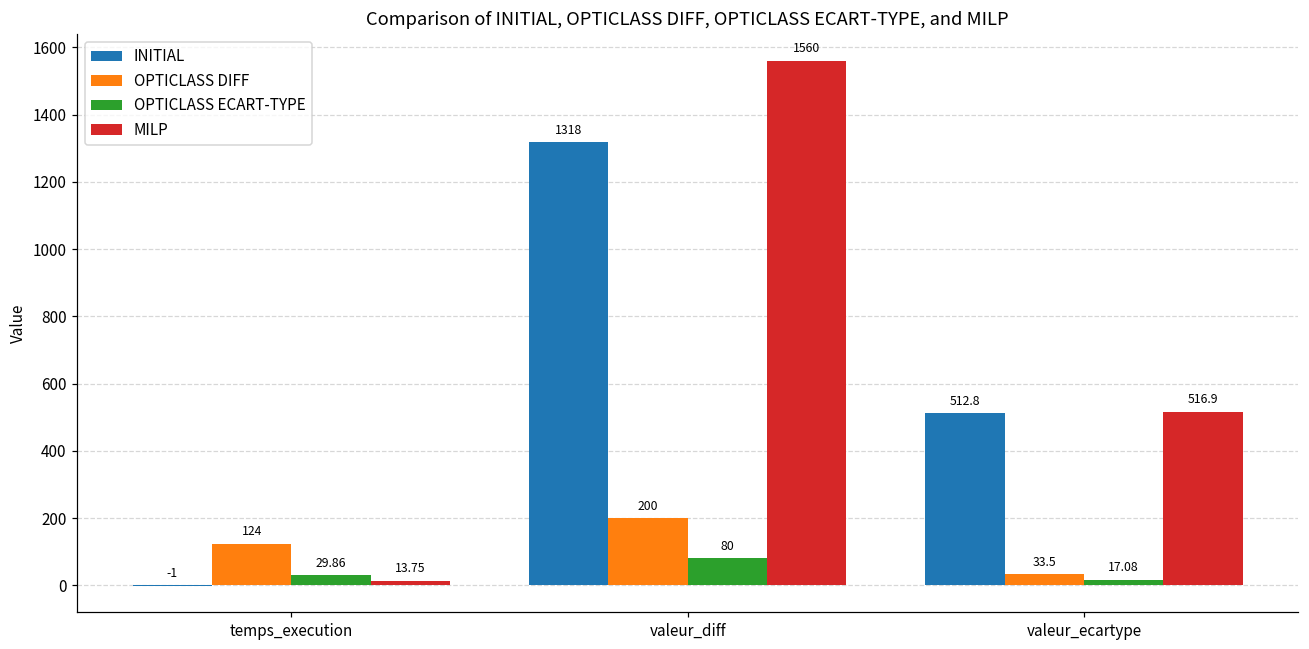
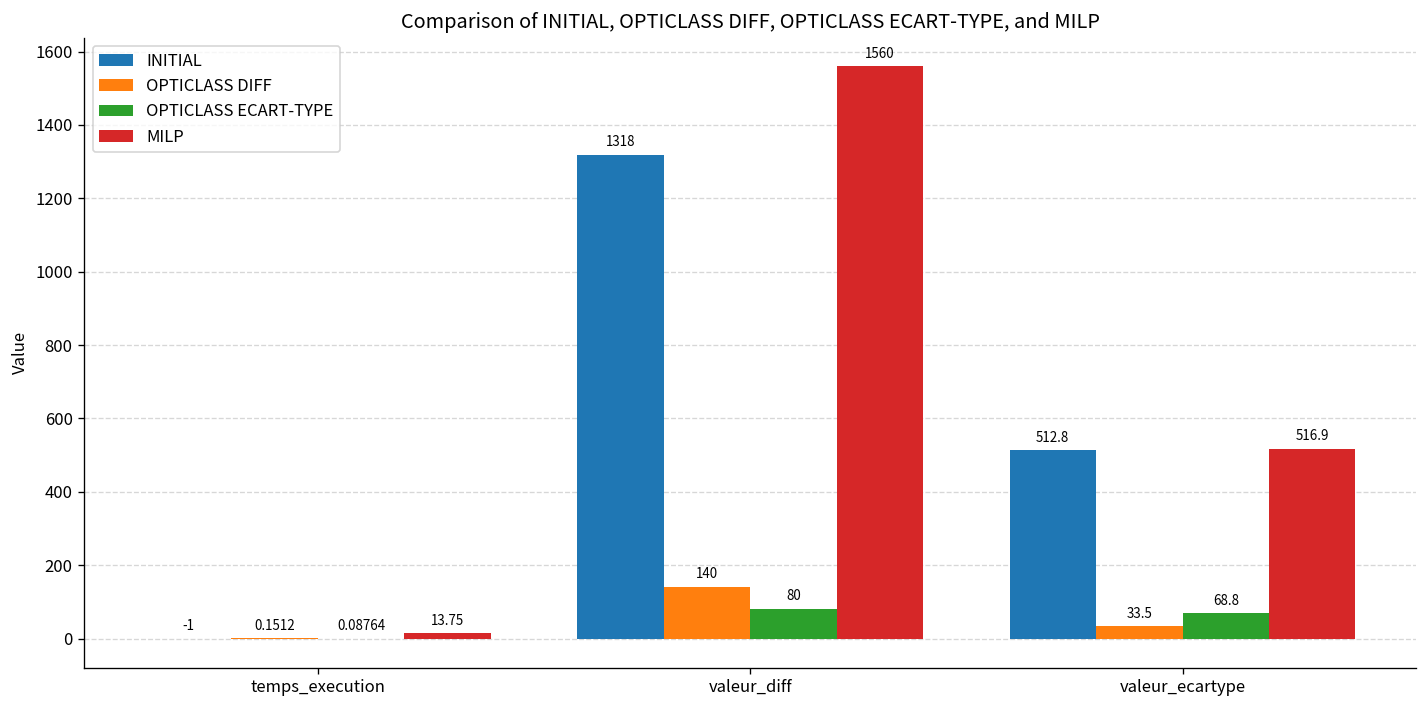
  {
    "INITIAL": {
      "temps_execution": -1,
      "valeur_diff": 1318,
      "valeur_ecartype": 512.8
    },
    "OPTICLASS DIFF": {
-     "temps_execution": 124,
-     "valeur_diff": 200,
+     "temps_execution": 0.1512,
+     "valeur_diff": 140,
      "valeur_ecartype": 33.5
    },
    "OPTICLASS ECART-TYPE": {
-     "temps_execution": 29.86,
+     "temps_execution": 0.08764,
      "valeur_diff": 80,
-     "valeur_ecartype": 17.08
+     "valeur_ecartype": 68.8
    },
    "MILP": {
      "temps_execution": 13.75,
      "valeur_diff": 1560,
      "valeur_ecartype": 516.9
    }
  }
